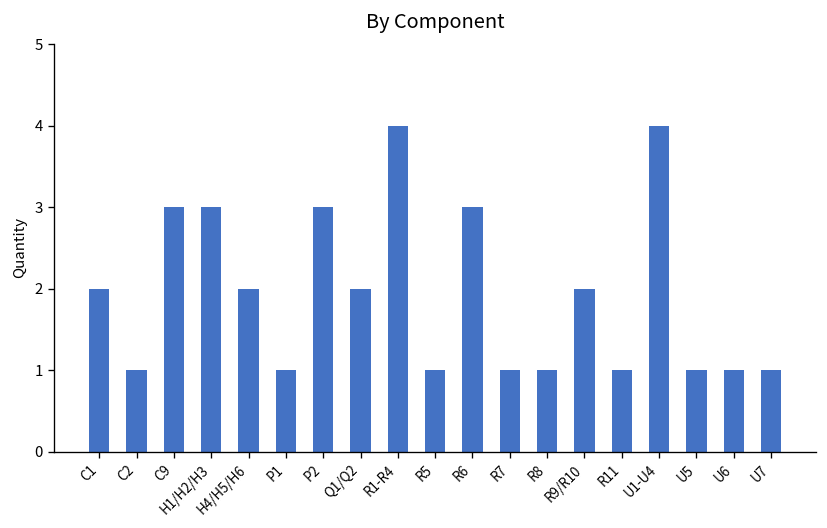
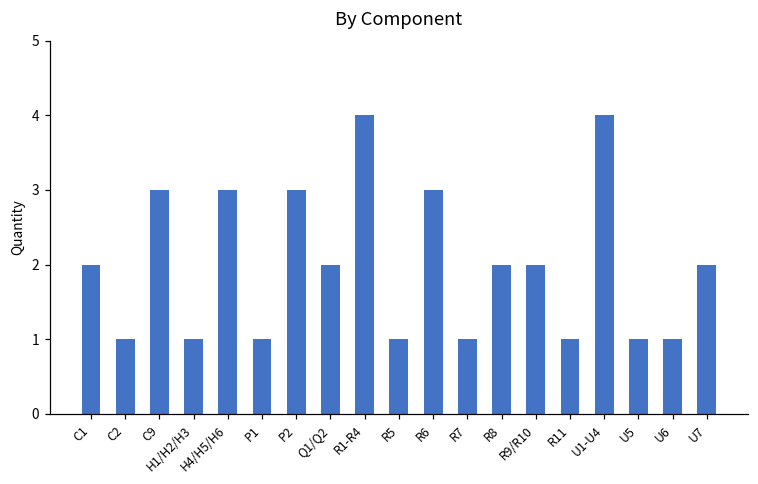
  {
    "C1": 2,
    "C2": 1,
    "C9": 3,
-   "H1/H2/H3": 3,
-   "H4/H5/H6": 2,
+   "H1/H2/H3": 1,
+   "H4/H5/H6": 3,
    "P1": 1,
    "P2": 3,
    "Q1/Q2": 2,
    "R1-R4": 4,
    "R5": 1,
    "R6": 3,
    "R7": 1,
-   "R8": 1,
+   "R8": 2,
    "R9/R10": 2,
    "R11": 1,
    "U1-U4": 4,
    "U5": 1,
    "U6": 1,
-   "U7": 1
+   "U7": 2
  }
